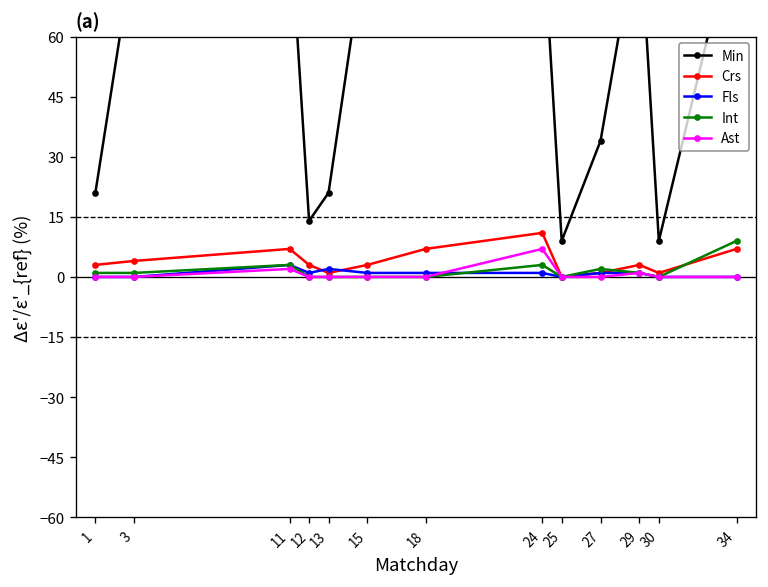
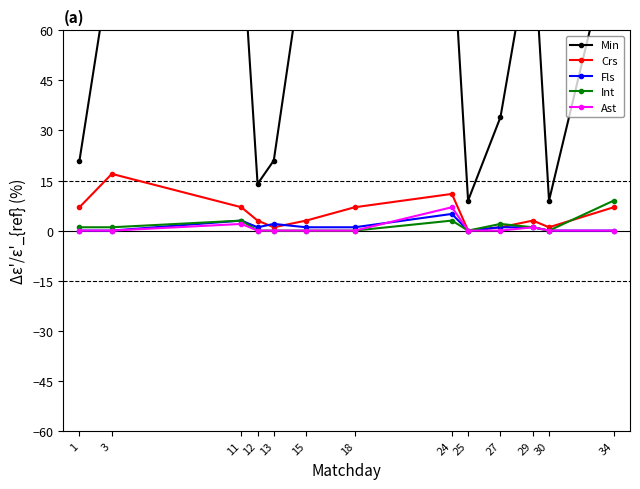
  {
    "Min": {
      "1": 21,
      "12": 14,
      "13": 21,
      "25": 9,
      "27": 34,
      "30": 9
    },
    "Crs": {
-     "1": 3,
-     "3": 4,
+     "1": 7,
+     "3": 17,
      "11": 7,
      "12": 3,
      "13": 1,
      "15": 3,
      "18": 7,
      "24": 11,
      "29": 3,
      "30": 1,
      "34": 7
    },
    "Fls": {
      "12": 1,
      "13": 2,
      "15": 1,
      "18": 1,
-     "24": 1
+     "24": 5
    },
    "Int": {
      "1": 1,
      "3": 1,
      "24": 3,
      "27": 2,
      "34": 9
    },
    "Ast": {
      "11": 2,
      "24": 7,
      "27": 0
    }
  }
